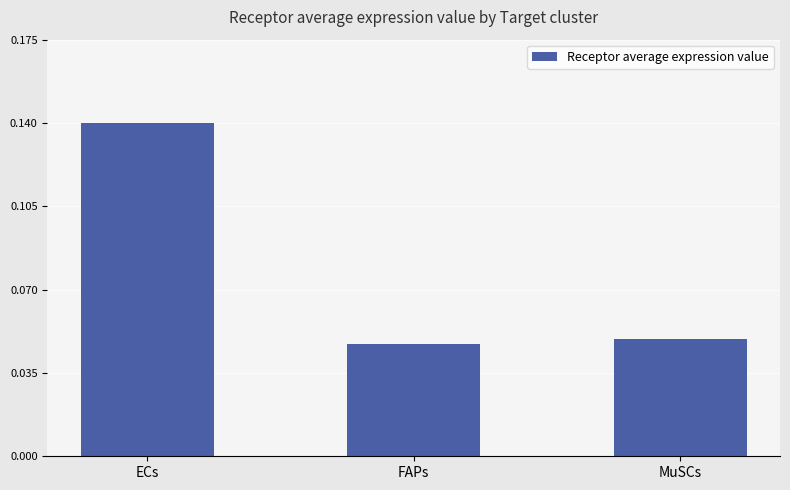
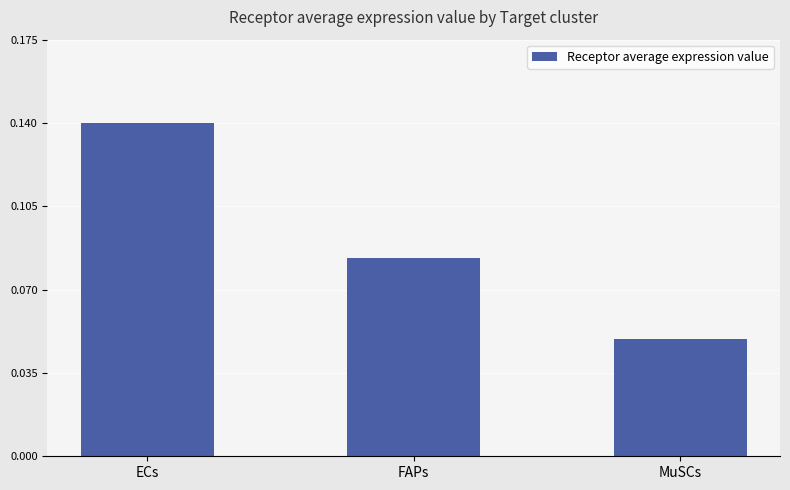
  {
    "ECs": 0.140,
-   "FAPs": 0.047,
+   "FAPs": 0.084,
    "MuSCs": 0.049
  }
